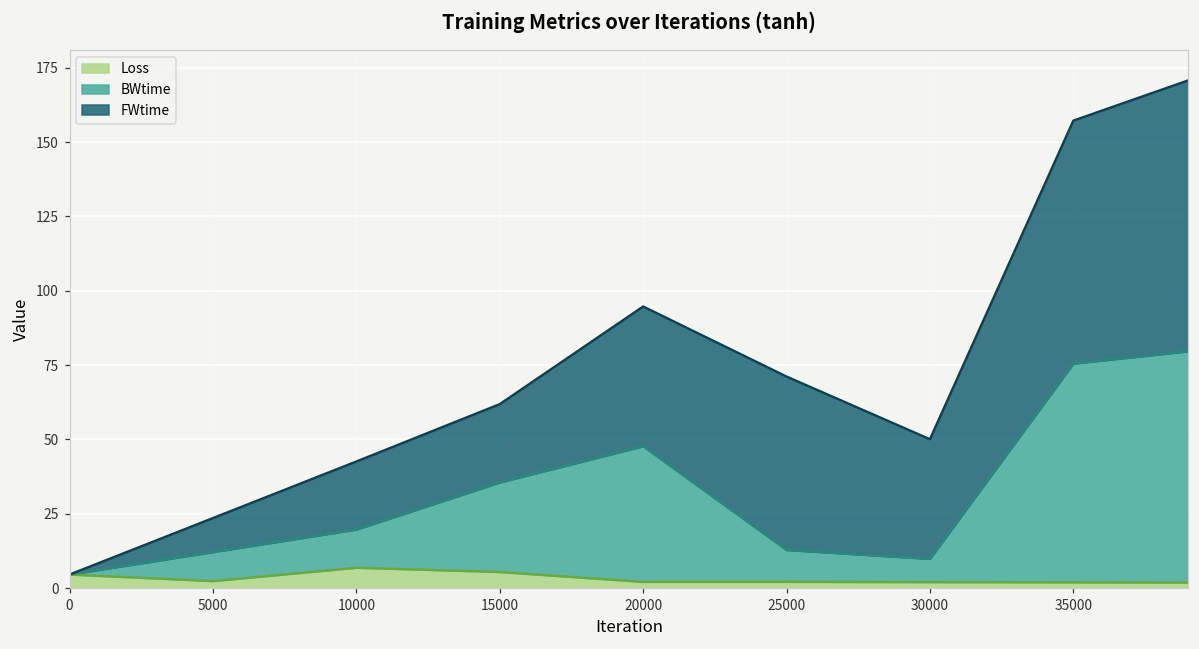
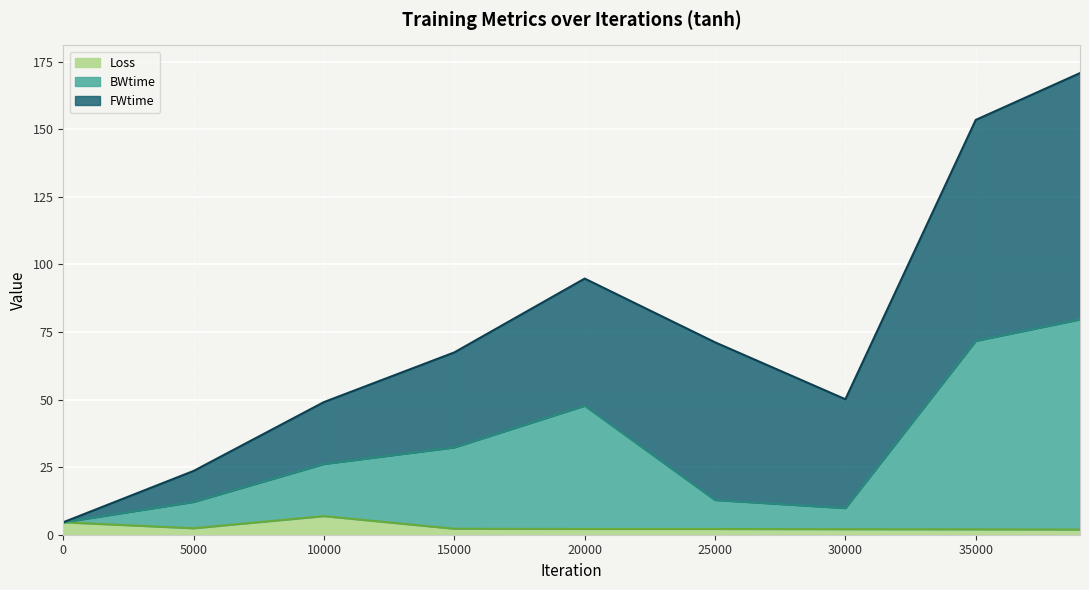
  {
    "Loss": {
      "5000": 2,
      "10000": 7,
-     "15000": 5,
+     "15000": 2,
      "20000": 2,
      "25000": 2,
      "30000": 2,
      "35000": 2
    },
    "BWtime": {
      "5000": 10,
-     "10000": 13,
+     "10000": 19,
      "15000": 30,
      "20000": 46,
      "25000": 11,
      "30000": 8,
-     "35000": 74
+     "35000": 70
    },
    "FWtime": {
      "5000": 11,
      "10000": 23,
-     "15000": 26,
+     "15000": 35,
      "20000": 47,
      "25000": 58,
      "30000": 40,
      "35000": 82
    }
  }
